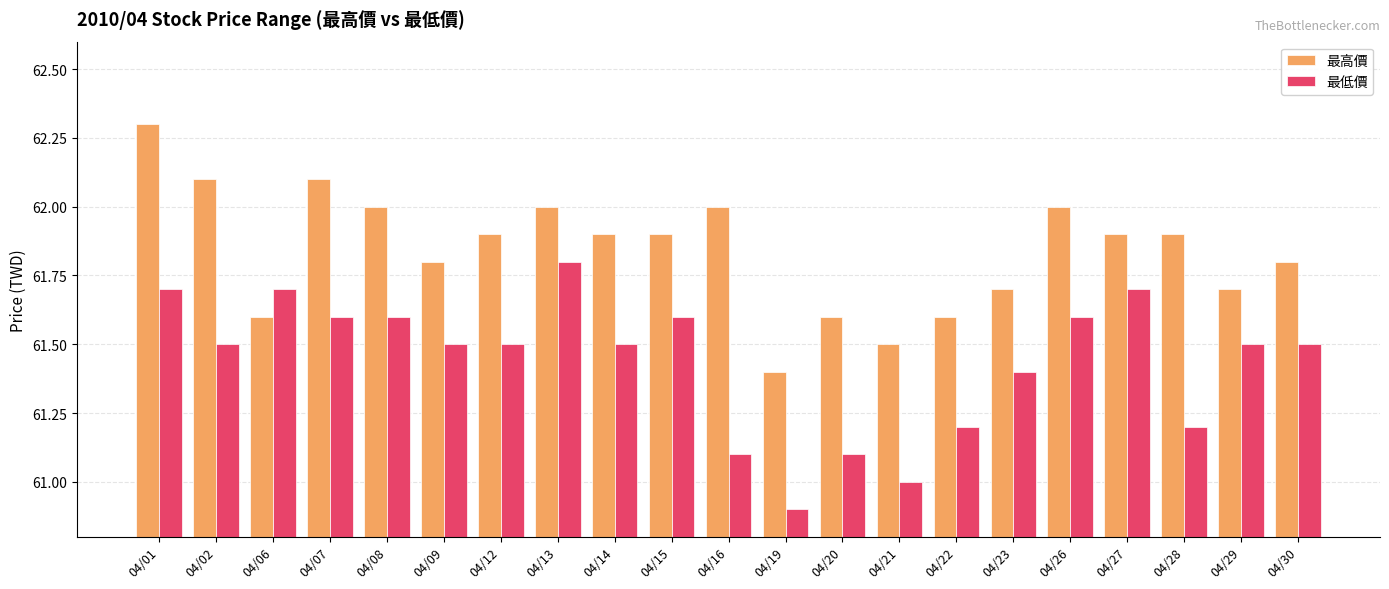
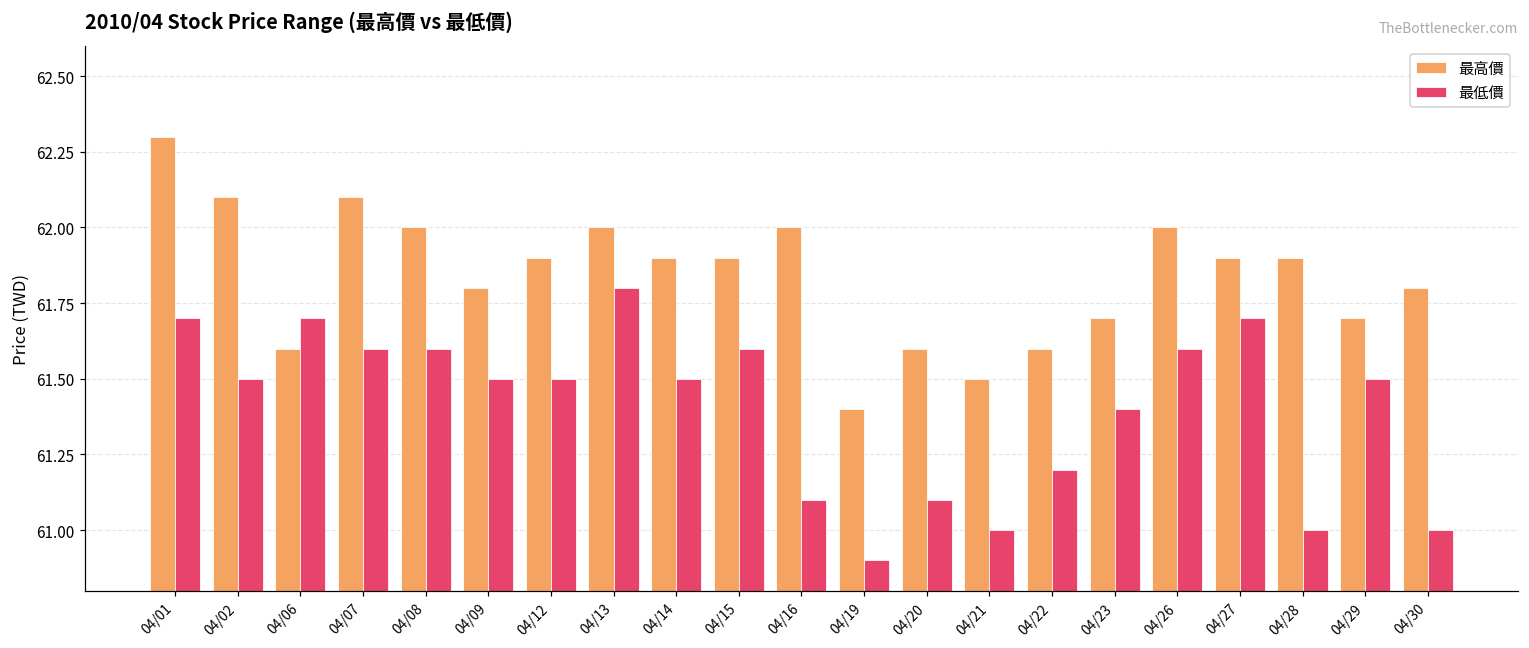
  {
    "最高價": {
      "04/01": 62.3,
      "04/02": 62.1,
      "04/06": 61.6,
      "04/07": 62.1,
      "04/08": 62.0,
      "04/09": 61.8,
      "04/12": 61.9,
      "04/13": 62.0,
      "04/14": 61.9,
      "04/15": 61.9,
      "04/16": 62.0,
      "04/19": 61.4,
      "04/20": 61.6,
      "04/21": 61.5,
      "04/22": 61.6,
      "04/23": 61.7,
      "04/26": 62.0,
      "04/27": 61.9,
      "04/28": 61.9,
      "04/29": 61.7,
      "04/30": 61.8
    },
    "最低價": {
      "04/01": 61.7,
      "04/02": 61.5,
      "04/06": 61.7,
      "04/07": 61.6,
      "04/08": 61.6,
      "04/09": 61.5,
      "04/12": 61.5,
      "04/13": 61.8,
      "04/14": 61.5,
      "04/15": 61.6,
      "04/16": 61.1,
      "04/19": 60.9,
      "04/20": 61.1,
      "04/21": 61.0,
      "04/22": 61.2,
      "04/23": 61.4,
      "04/26": 61.6,
      "04/27": 61.7,
-     "04/28": 61.2,
+     "04/28": 61.0,
      "04/29": 61.5,
-     "04/30": 61.5
+     "04/30": 61.0
    }
  }
